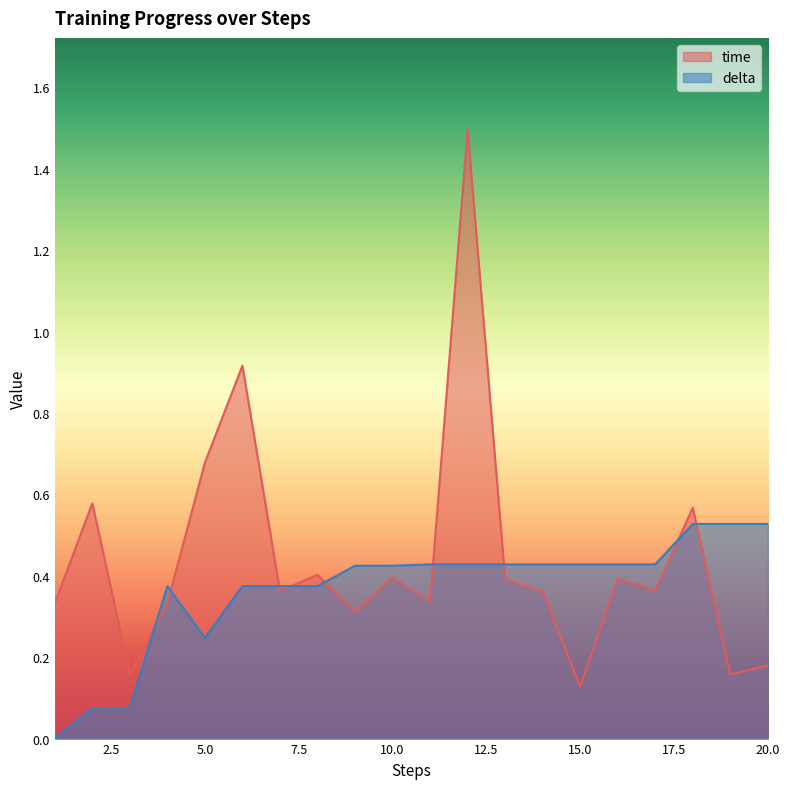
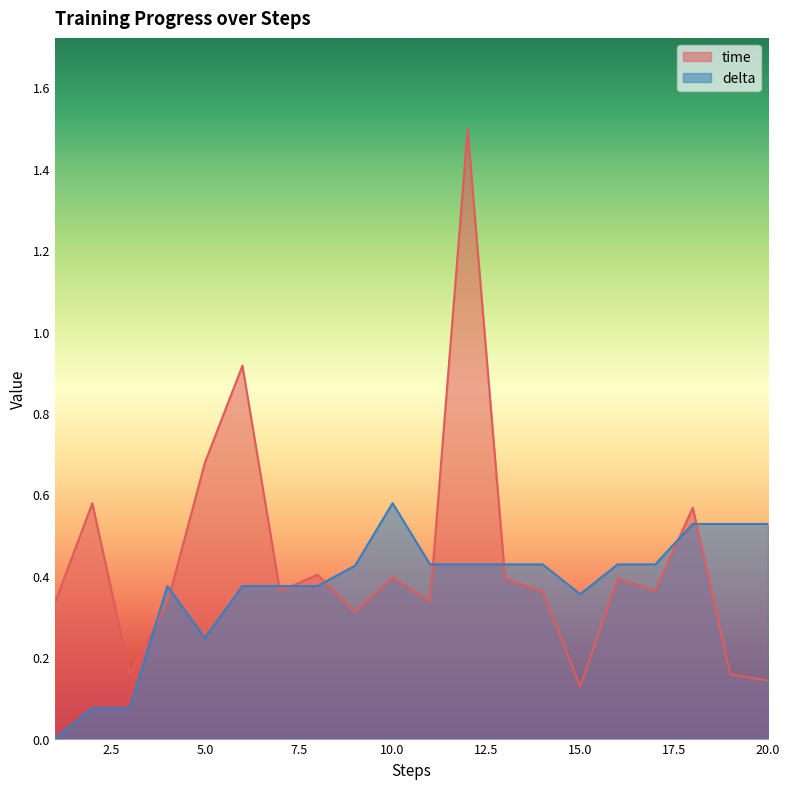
  {
    "time": {
      "5.0": 0.68,
      "10.0": 0.40,
      "15.0": 0.13,
-     "20.0": 0.18
+     "20.0": 0.14
    },
    "delta": {
      "5.0": 0.25,
-     "10.0": 0.42,
-     "15.0": 0.43,
+     "10.0": 0.58,
+     "15.0": 0.35,
      "20.0": 0.53
    }
  }
